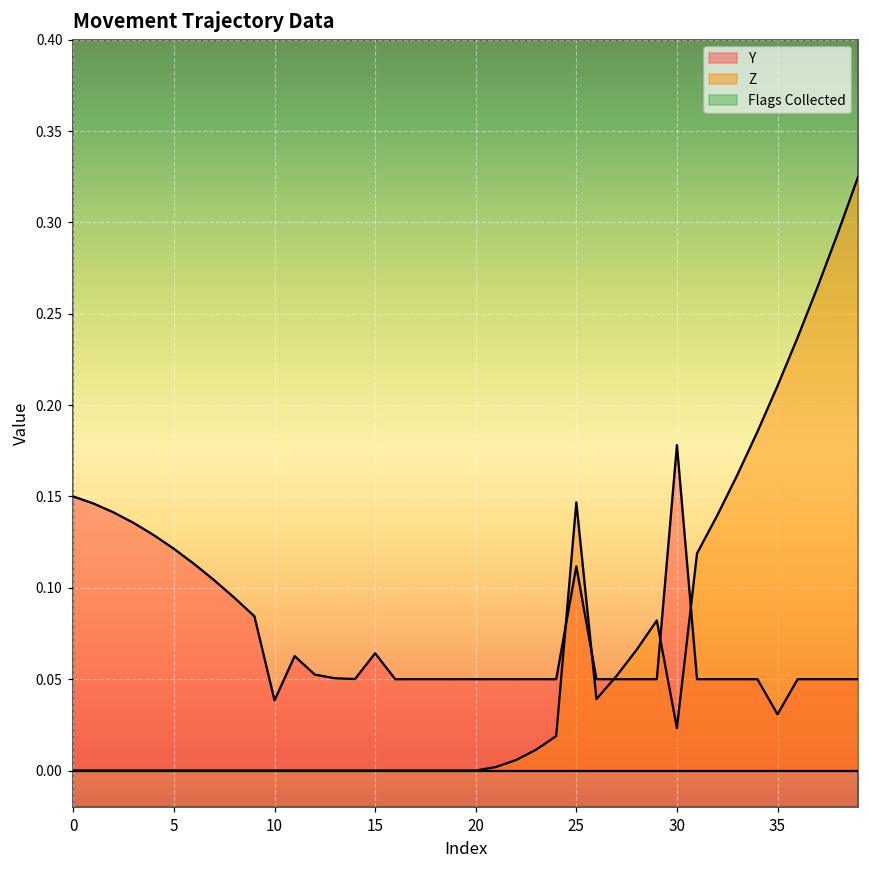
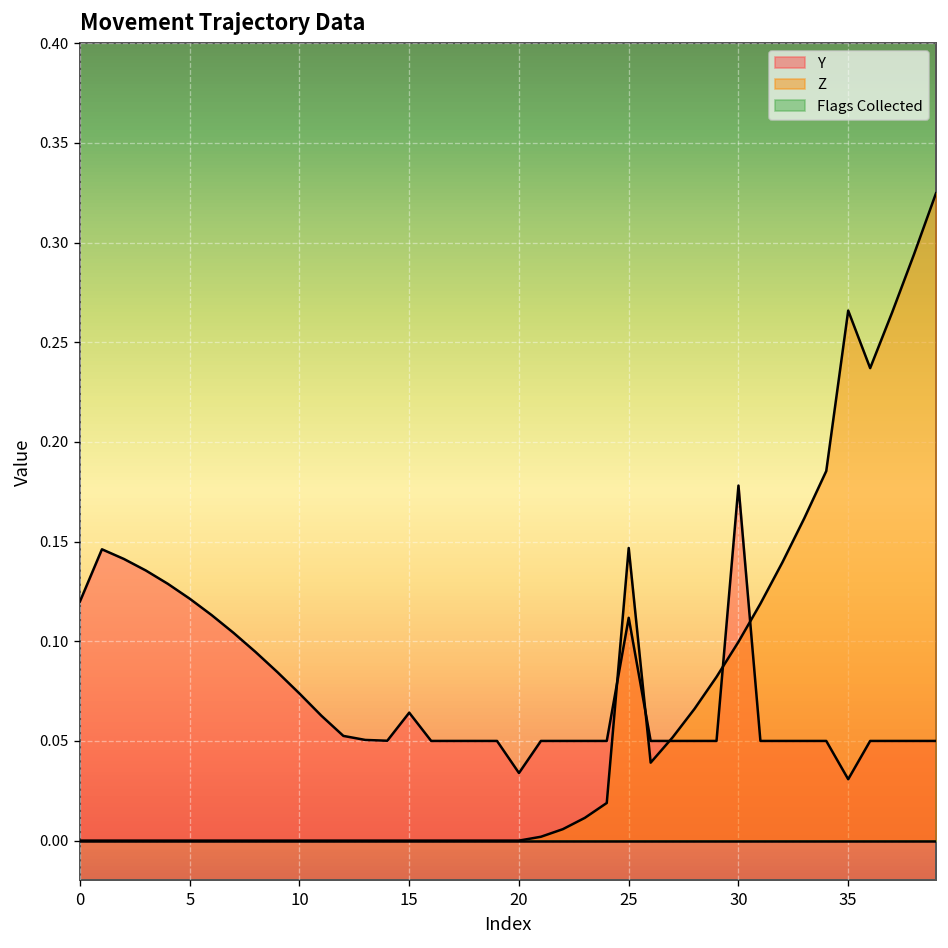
  {
    "Y": {
-     "0": 0.15,
+     "0": 0.12,
      "5": 0.121,
-     "10": 0.038,
+     "10": 0.074,
      "15": 0.064,
-     "20": 0.050,
+     "20": 0.034,
      "25": 0.112,
      "30": 0.178,
      "35": 0.031
    },
    "Z": {
      "25": 0.147,
-     "30": 0.023,
-     "35": 0.211
+     "30": 0.100,
+     "35": 0.266
    },
    "Flags Collected": {
      "25": 0.000,
      "30": 0.000,
      "35": 0.000
    }
  }
